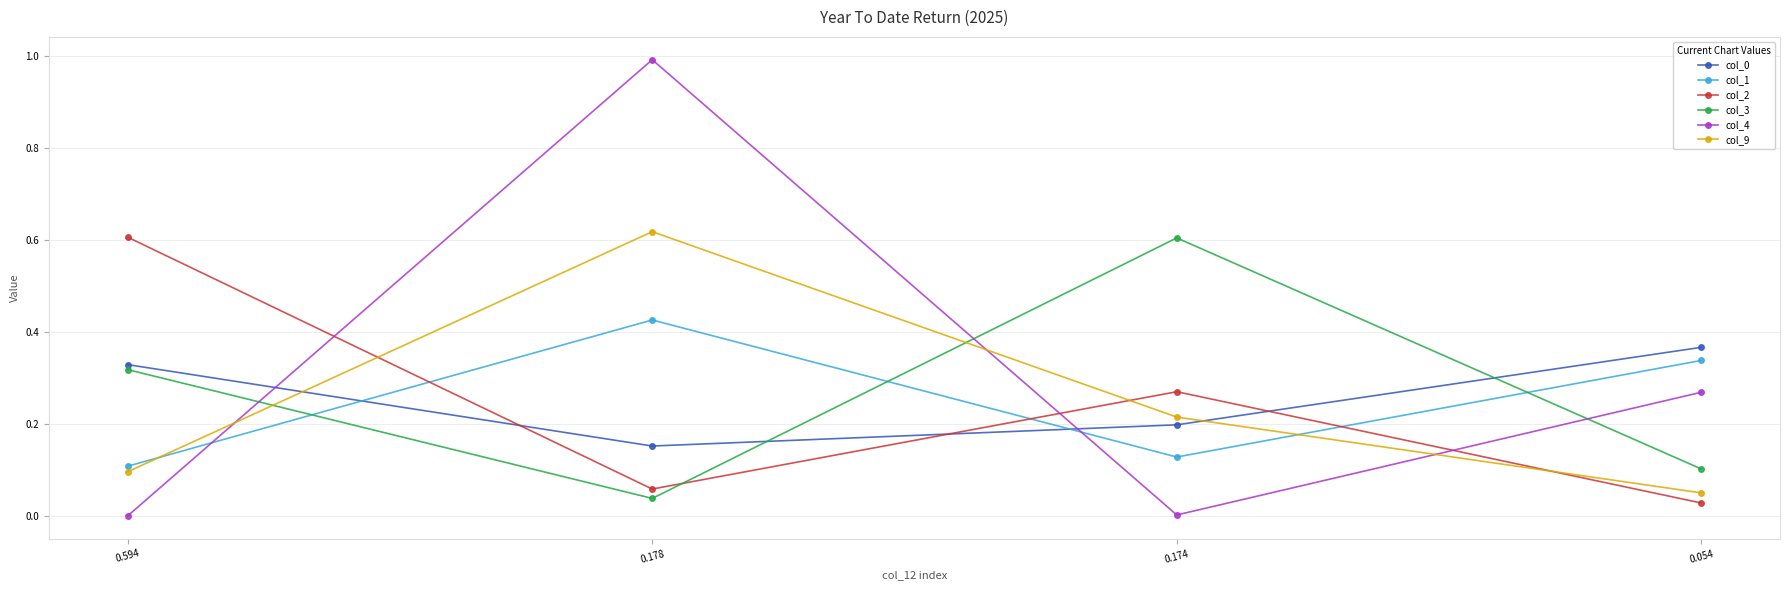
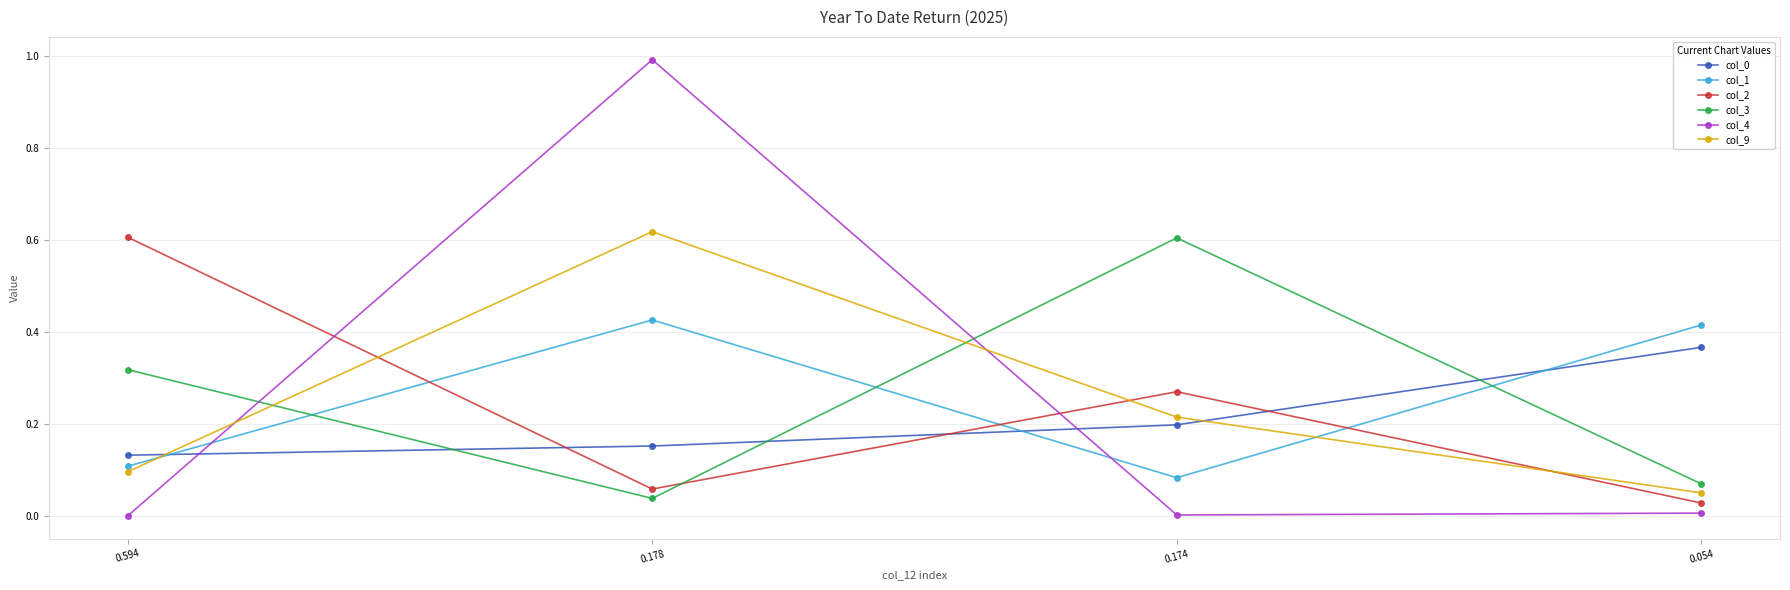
  {
    "col_0": {
-     "0.594": 0.33,
+     "0.594": 0.13,
      "0.178": 0.15,
      "0.174": 0.20,
      "0.054": 0.37
    },
    "col_1": {
      "0.594": 0.11,
      "0.178": 0.43,
-     "0.174": 0.13,
-     "0.054": 0.34
+     "0.174": 0.08,
+     "0.054": 0.42
    },
    "col_2": {
      "0.594": 0.61,
      "0.178": 0.06,
      "0.174": 0.27,
      "0.054": 0.03
    },
    "col_3": {
      "0.594": 0.32,
      "0.178": 0.04,
      "0.174": 0.60,
-     "0.054": 0.10
+     "0.054": 0.07
    },
    "col_4": {
      "0.594": 0.00,
      "0.178": 0.99,
      "0.174": 0.00,
-     "0.054": 0.27
+     "0.054": 0.01
    },
    "col_9": {
      "0.594": 0.10,
      "0.178": 0.62,
      "0.174": 0.21,
      "0.054": 0.05
    }
  }
